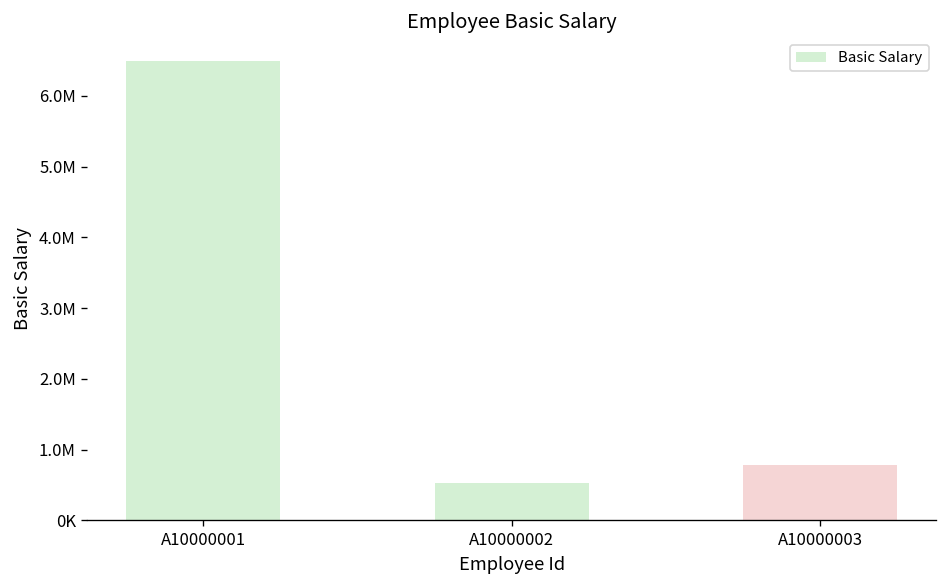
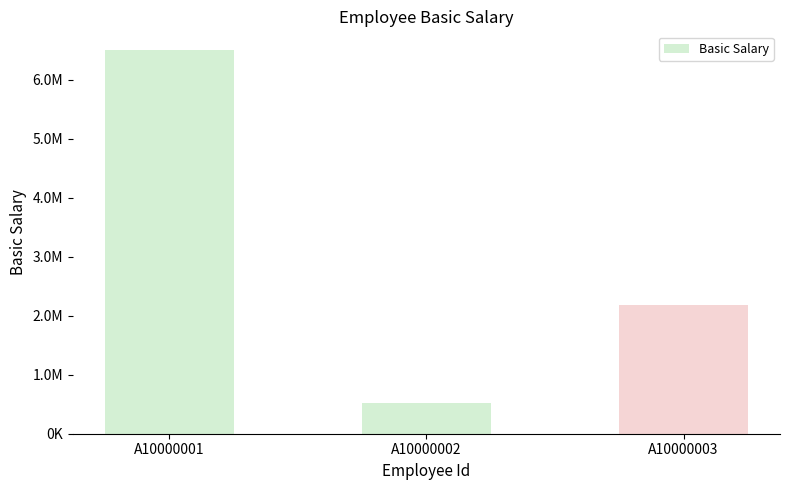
  {
    "A10000001": 6500000,
    "A10000002": 500000,
-   "A10000003": 800000
+   "A10000003": 2200000
  }
